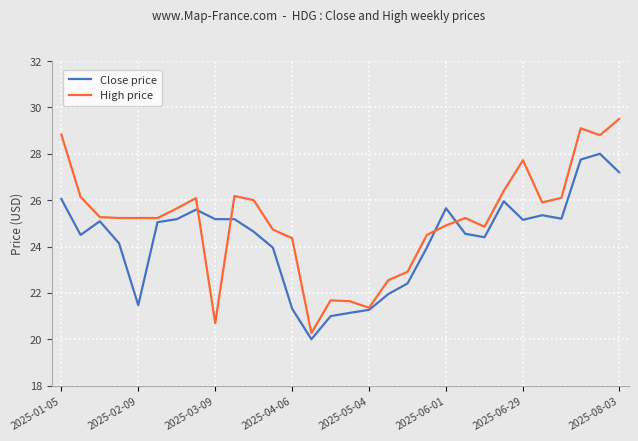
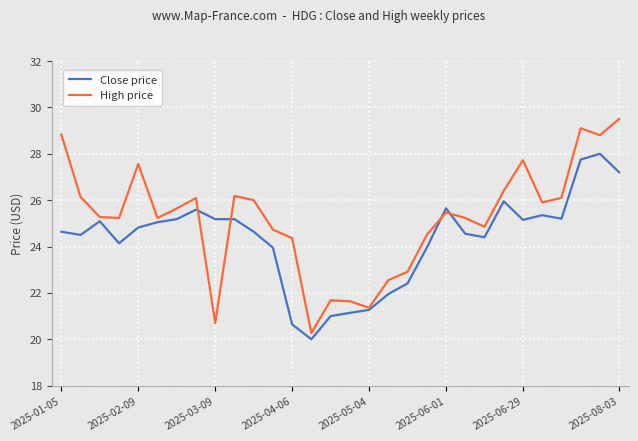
  {
    "Close price": {
-     "2025-01-05": 26.1,
-     "2025-02-09": 21.5,
+     "2025-01-05": 24.6,
+     "2025-02-09": 24.8,
      "2025-03-09": 25.2,
-     "2025-04-06": 21.3,
+     "2025-04-06": 20.6,
      "2025-06-01": 25.7,
      "2025-06-29": 25.2,
      "2025-08-03": 27.2
    },
    "High price": {
      "2025-01-05": 28.8,
-     "2025-02-09": 25.2,
+     "2025-02-09": 27.6,
      "2025-03-09": 20.7,
      "2025-04-06": 24.4,
-     "2025-06-01": 24.9,
+     "2025-06-01": 25.5,
      "2025-06-29": 27.7,
      "2025-08-03": 29.5
    }
  }
